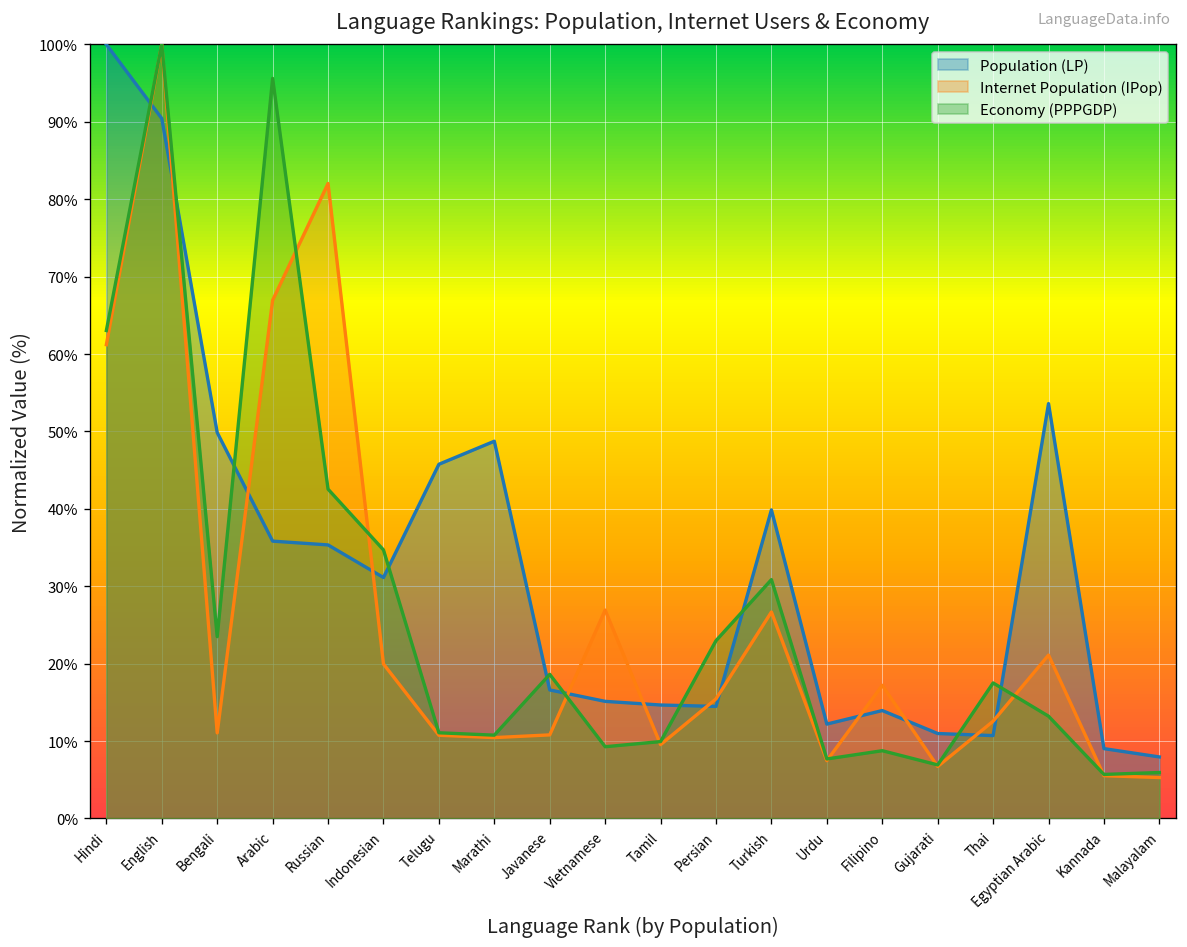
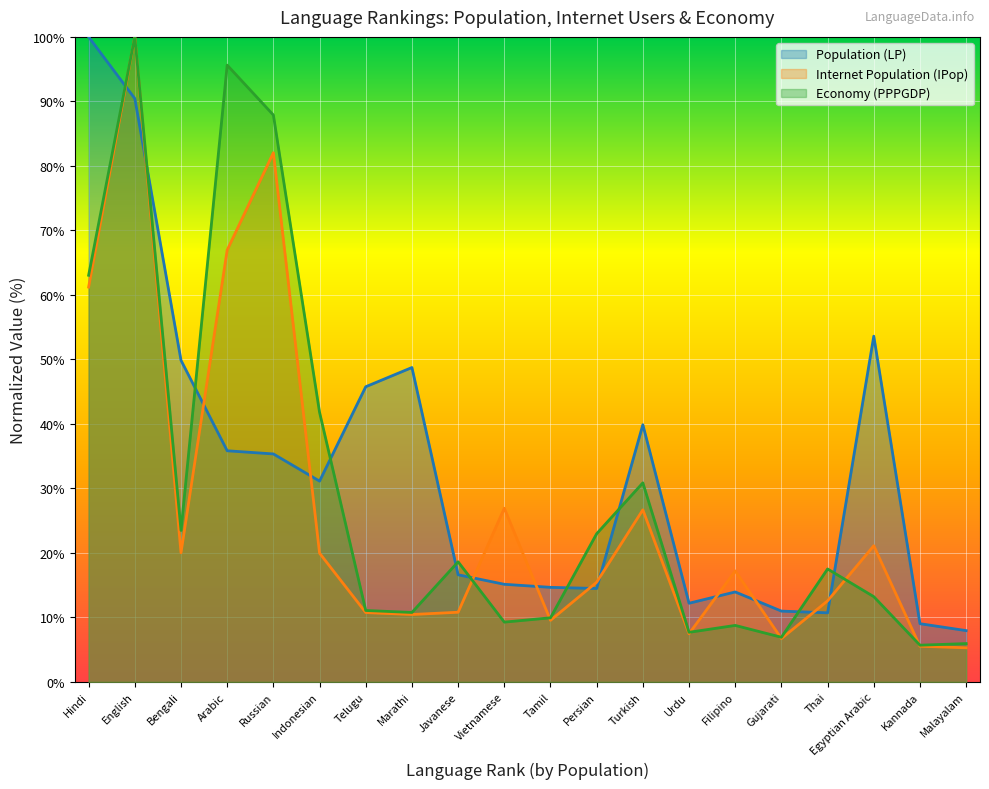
  {
    "Population (LP)": {
      "Hindi": "100%",
      "English": "90%",
      "Bengali": "50%",
      "Arabic": "36%",
      "Russian": "35%",
      "Indonesian": "31%",
      "Telugu": "46%",
      "Marathi": "49%",
      "Javanese": "17%",
      "Vietnamese": "15%",
      "Tamil": "15%",
      "Persian": "14%",
      "Turkish": "40%",
      "Urdu": "12%",
      "Filipino": "14%",
      "Gujarati": "11%",
      "Thai": "11%",
      "Egyptian Arabic": "54%",
      "Kannada": "9%",
      "Malayalam": "8%"
    },
    "Internet Population (IPop)": {
      "Hindi": "61%",
-     "Bengali": "11%",
+     "Bengali": "20%",
      "Arabic": "67%",
      "Russian": "82%",
      "Indonesian": "20%",
      "Javanese": "11%",
      "Vietnamese": "27%",
      "Persian": "15%",
      "Turkish": "27%",
      "Filipino": "17%",
      "Thai": "13%",
      "Egyptian Arabic": "21%",
      "Malayalam": "5%"
    },
    "Economy (PPPGDP)": {
      "Hindi": "63%",
      "Bengali": "23%",
      "Arabic": "96%",
-     "Russian": "43%",
-     "Indonesian": "35%",
+     "Russian": "88%",
+     "Indonesian": "42%",
      "Javanese": "19%",
      "Vietnamese": "9%",
      "Persian": "23%",
      "Turkish": "31%",
      "Filipino": "9%",
      "Thai": "18%",
      "Egyptian Arabic": "13%",
      "Malayalam": "6%"
    }
  }
